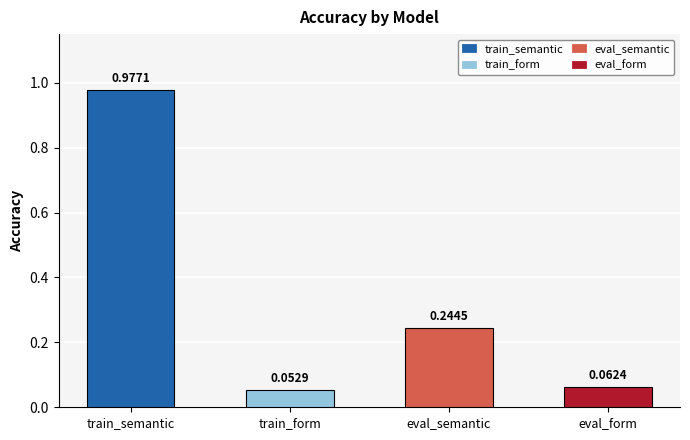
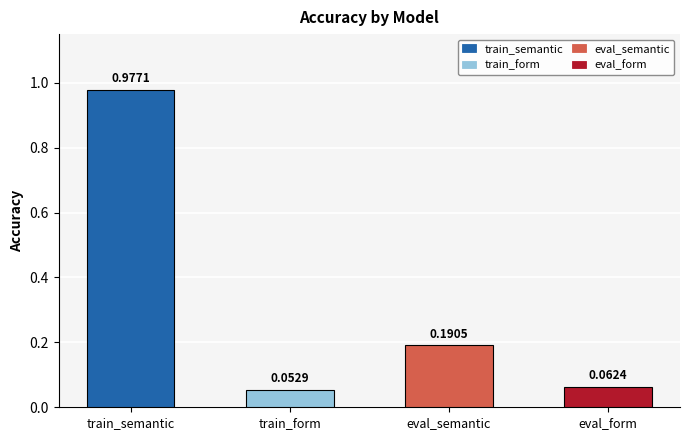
  {
    "train_semantic": 0.9771,
    "train_form": 0.0529,
-   "eval_semantic": 0.2445,
+   "eval_semantic": 0.1905,
    "eval_form": 0.0624
  }
